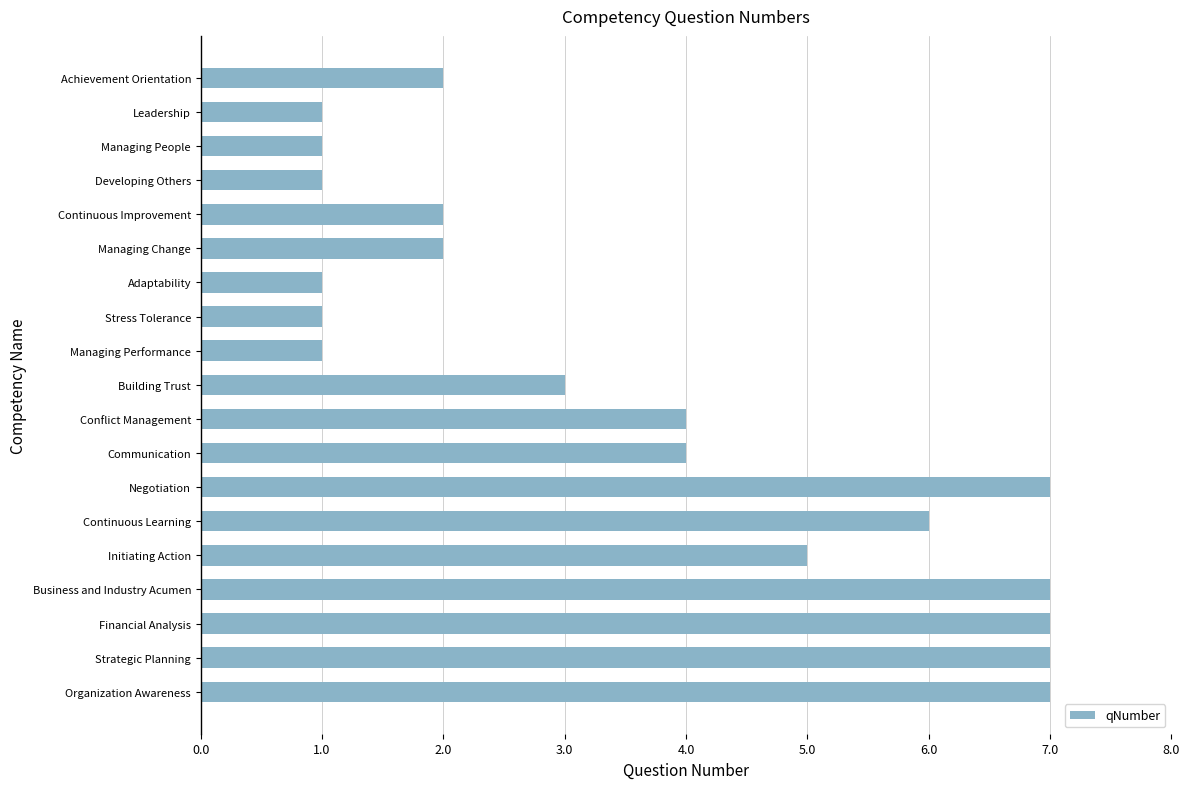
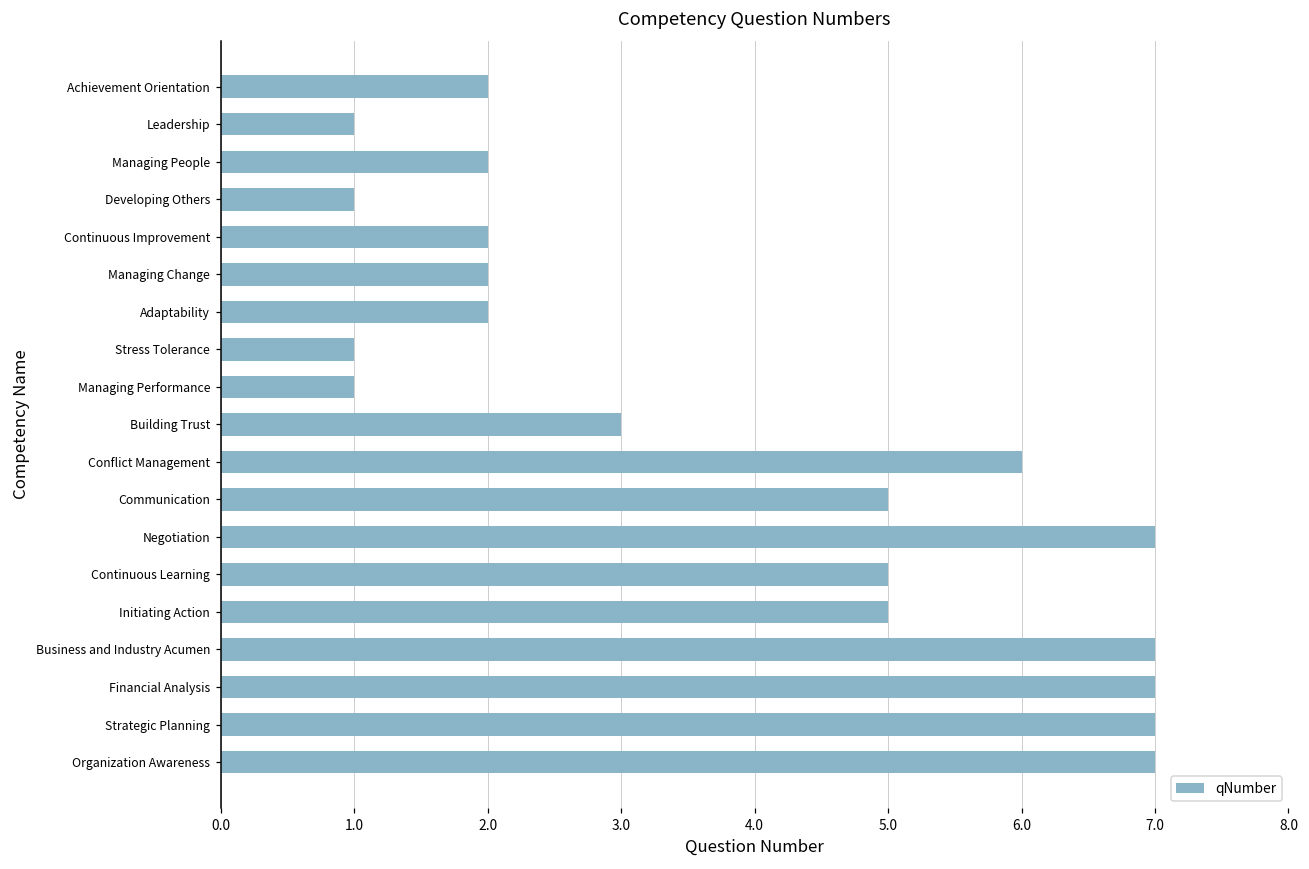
  {
    "Achievement Orientation": 2,
    "Leadership": 1,
-   "Managing People": 1,
+   "Managing People": 2,
    "Developing Others": 1,
    "Continuous Improvement": 2,
    "Managing Change": 2,
-   "Adaptability": 1,
+   "Adaptability": 2,
    "Stress Tolerance": 1,
    "Managing Performance": 1,
    "Building Trust": 3,
-   "Conflict Management": 4,
-   "Communication": 4,
+   "Conflict Management": 6,
+   "Communication": 5,
    "Negotiation": 7,
-   "Continuous Learning": 6,
+   "Continuous Learning": 5,
    "Initiating Action": 5,
    "Business and Industry Acumen": 7,
    "Financial Analysis": 7,
    "Strategic Planning": 7,
    "Organization Awareness": 7
  }
